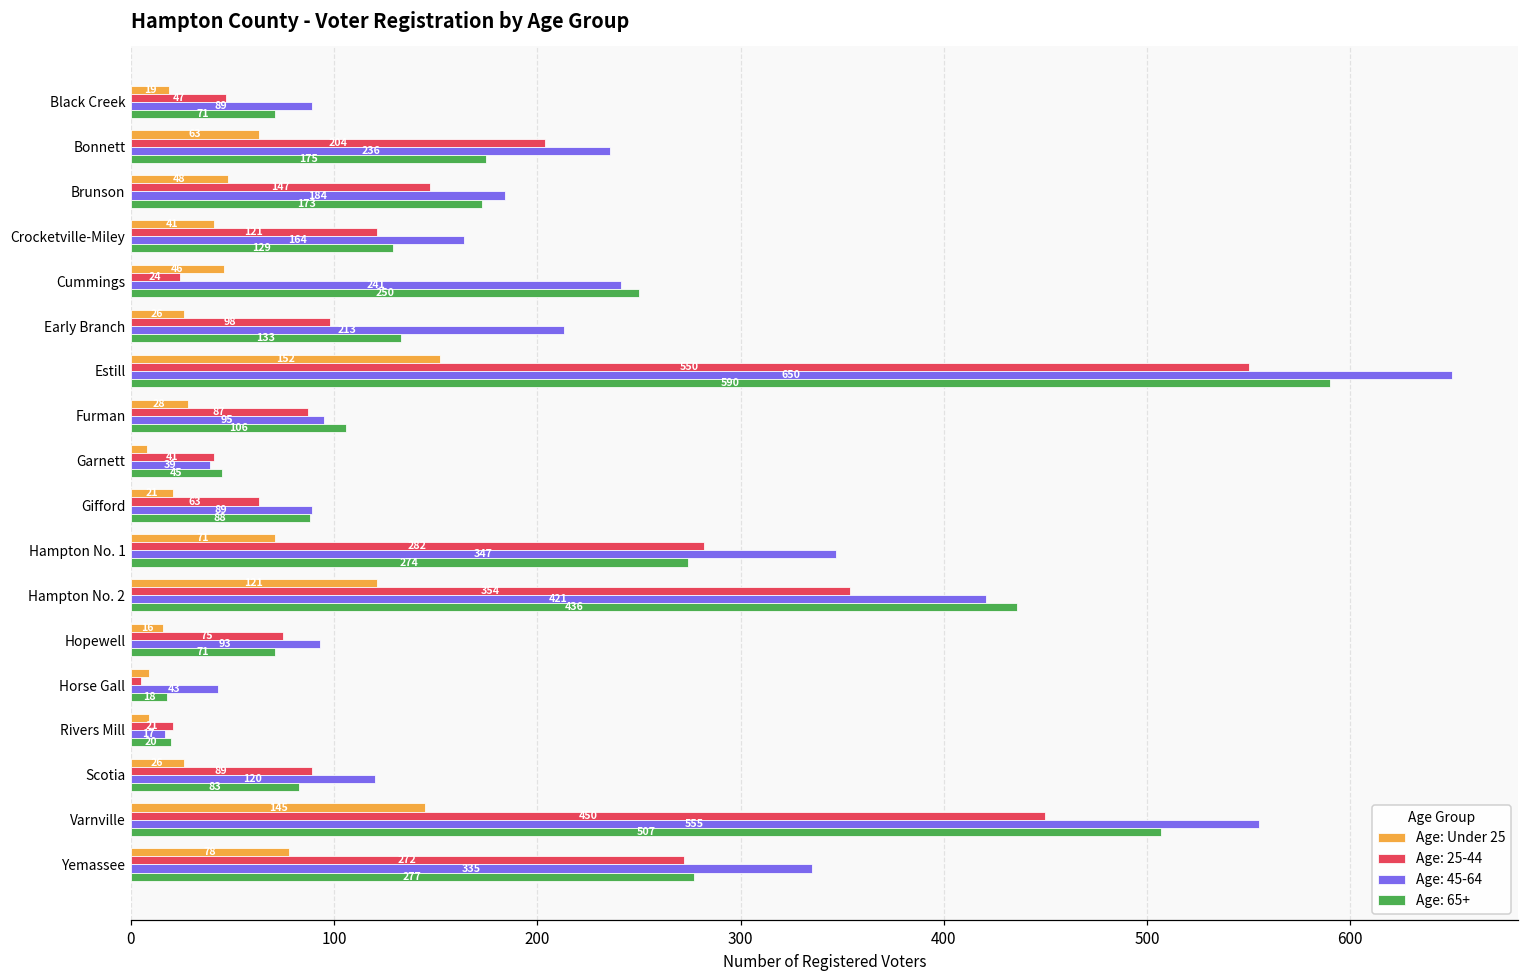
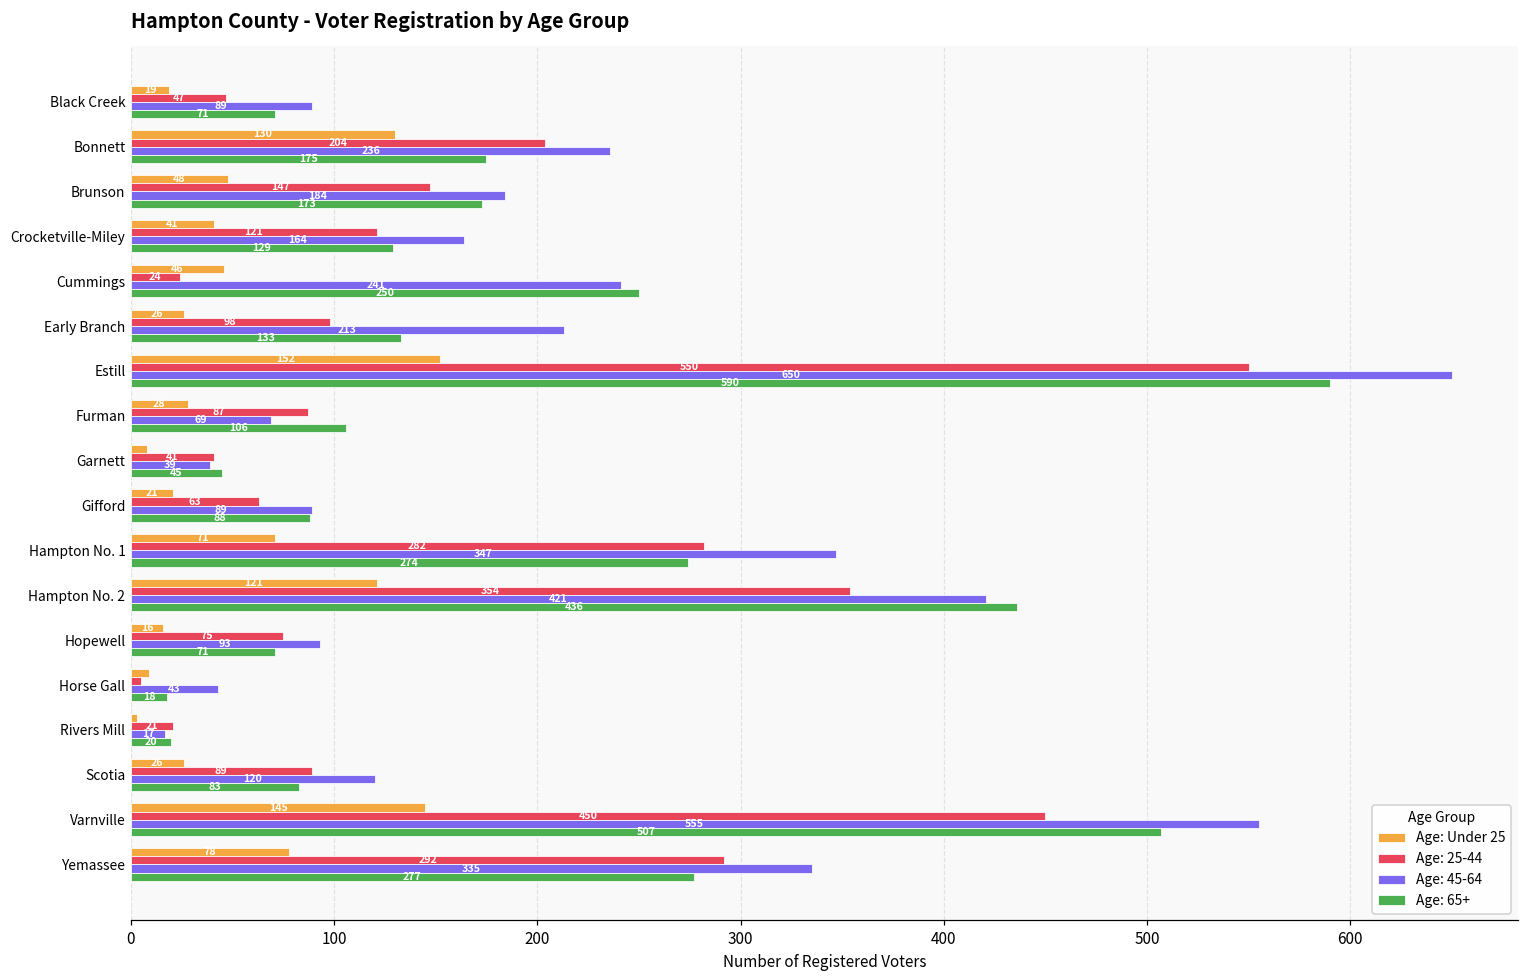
  {
    "Age: Under 25": {
      "Black Creek": 19,
-     "Bonnett": 63,
+     "Bonnett": 130,
      "Brunson": 48,
      "Crocketville-Miley": 41,
      "Cummings": 46,
      "Early Branch": 26,
      "Estill": 152,
      "Furman": 28,
      "Gifford": 21,
      "Hampton No. 1": 71,
      "Hampton No. 2": 121,
      "Hopewell": 16,
-     "Rivers Mill": 9,
+     "Rivers Mill": 3,
      "Scotia": 26,
      "Varnville": 145,
      "Yemassee": 78
    },
    "Age: 25-44": {
      "Black Creek": 47,
      "Bonnett": 204,
      "Brunson": 147,
      "Crocketville-Miley": 121,
      "Cummings": 24,
      "Early Branch": 98,
      "Estill": 550,
      "Furman": 87,
      "Gifford": 63,
      "Hampton No. 1": 282,
      "Hampton No. 2": 354,
      "Hopewell": 75,
      "Scotia": 89,
      "Varnville": 450,
-     "Yemassee": 272
+     "Yemassee": 292
    },
    "Age: 45-64": {
      "Black Creek": 89,
      "Bonnett": 236,
      "Brunson": 184,
      "Crocketville-Miley": 164,
      "Cummings": 241,
      "Early Branch": 213,
      "Estill": 650,
-     "Furman": 95,
+     "Furman": 69,
      "Hampton No. 1": 347,
      "Hampton No. 2": 421,
      "Hopewell": 93,
      "Scotia": 120,
      "Varnville": 555,
      "Yemassee": 335
    },
    "Age: 65+": {
      "Black Creek": 71,
      "Bonnett": 175,
      "Brunson": 173,
      "Crocketville-Miley": 129,
      "Cummings": 250,
      "Early Branch": 133,
      "Estill": 590,
      "Furman": 106,
      "Garnett": 45,
      "Hampton No. 1": 274,
      "Hampton No. 2": 436,
      "Hopewell": 71,
      "Horse Gall": 18,
      "Scotia": 83,
      "Varnville": 507,
      "Yemassee": 277
    }
  }
